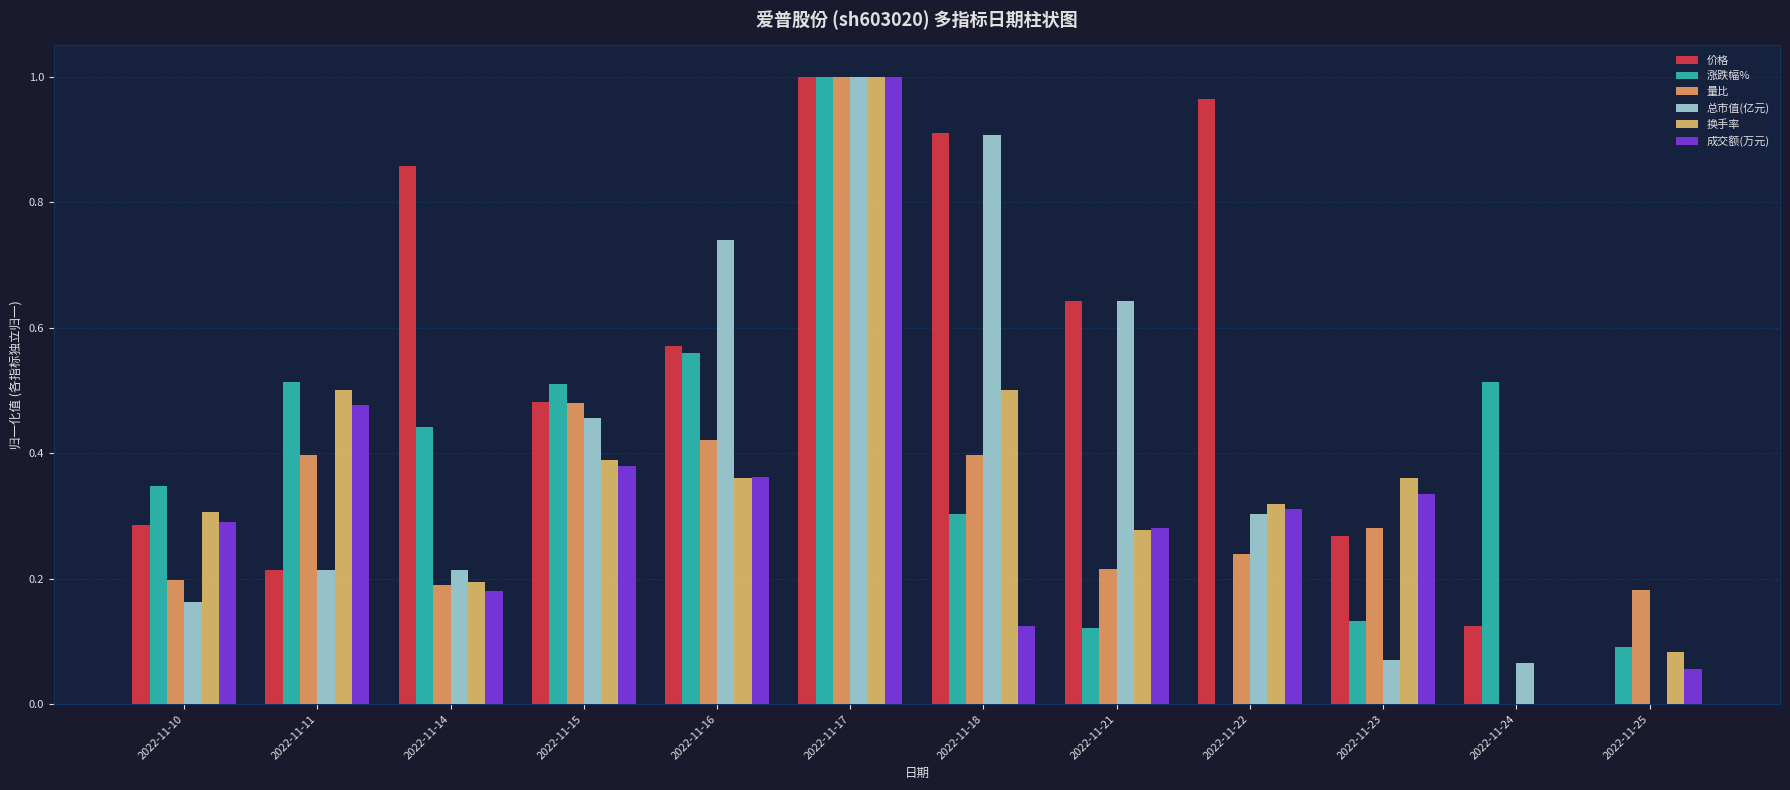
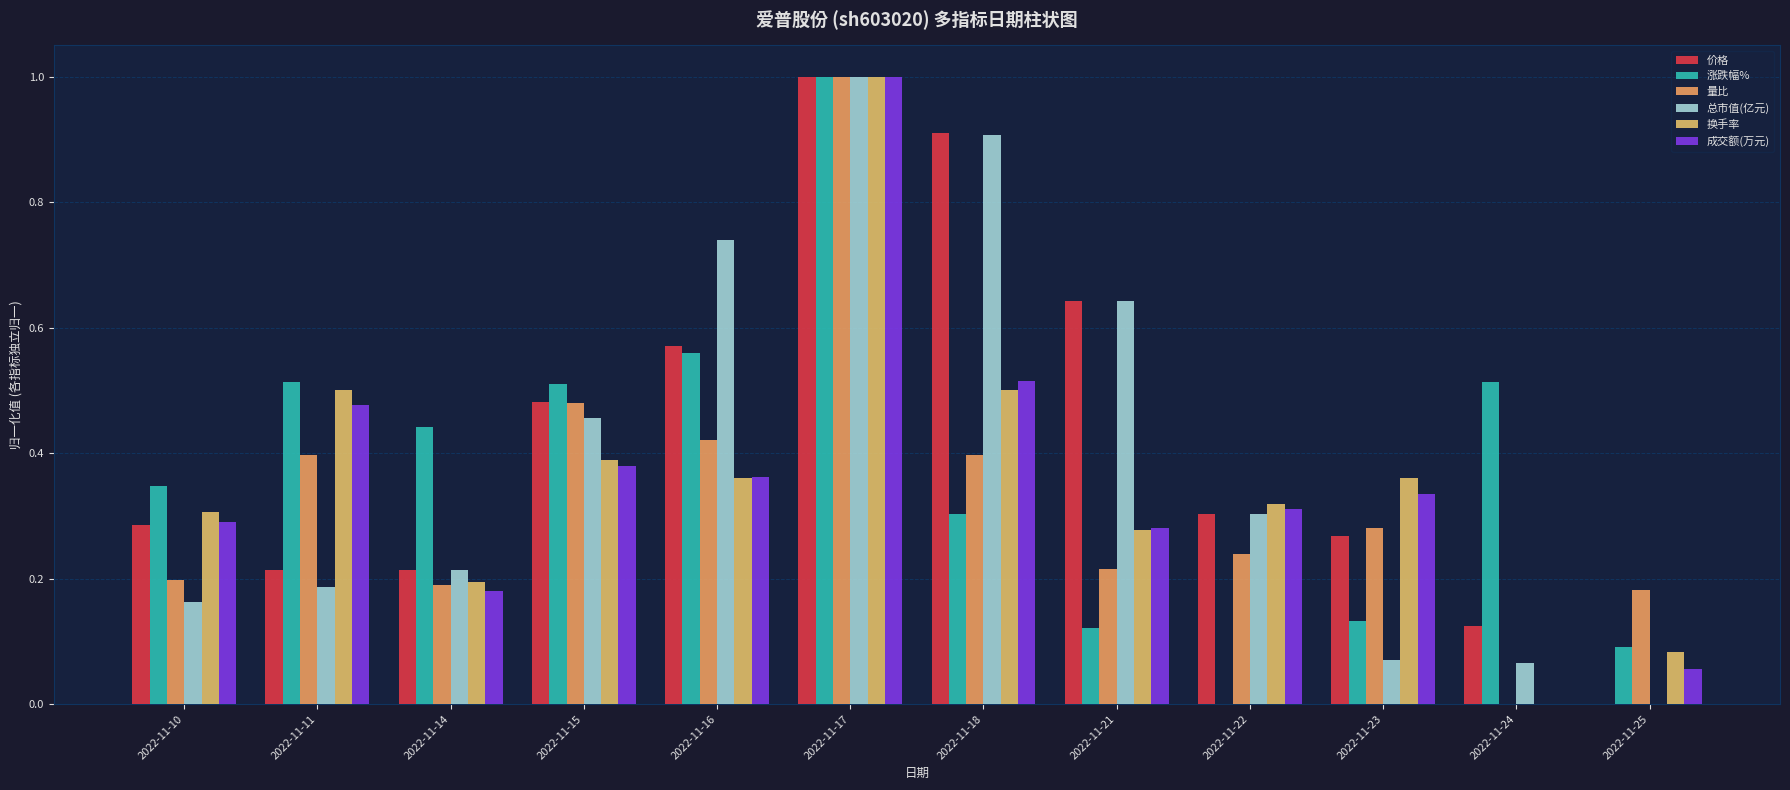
  {
    "价格": {
      "2022-11-10": 0.29,
      "2022-11-11": 0.21,
-     "2022-11-14": 0.86,
+     "2022-11-14": 0.21,
      "2022-11-15": 0.48,
      "2022-11-16": 0.57,
      "2022-11-17": 1.00,
      "2022-11-18": 0.91,
      "2022-11-21": 0.64,
-     "2022-11-22": 0.96,
+     "2022-11-22": 0.30,
      "2022-11-23": 0.27,
      "2022-11-24": 0.13,
      "2022-11-25": 0.00
    },
    "涨跌幅%": {
      "2022-11-10": 0.35,
      "2022-11-11": 0.51,
      "2022-11-14": 0.44,
      "2022-11-15": 0.51,
      "2022-11-16": 0.56,
      "2022-11-17": 1.00,
      "2022-11-18": 0.30,
      "2022-11-21": 0.12,
      "2022-11-22": 0.00,
      "2022-11-23": 0.13,
      "2022-11-24": 0.51,
      "2022-11-25": 0.09
    },
    "总市值(亿元)": {
      "2022-11-10": 0.16,
-     "2022-11-11": 0.21,
+     "2022-11-11": 0.19,
      "2022-11-14": 0.21,
      "2022-11-15": 0.46,
      "2022-11-16": 0.74,
      "2022-11-17": 1.00,
      "2022-11-18": 0.91,
      "2022-11-21": 0.64,
      "2022-11-22": 0.30,
      "2022-11-23": 0.07,
      "2022-11-24": 0.07,
      "2022-11-25": 0.00
    },
    "成交额(万元)": {
      "2022-11-10": 0.29,
      "2022-11-11": 0.48,
      "2022-11-14": 0.18,
      "2022-11-15": 0.38,
      "2022-11-16": 0.36,
      "2022-11-17": 1.00,
-     "2022-11-18": 0.12,
+     "2022-11-18": 0.51,
      "2022-11-21": 0.28,
      "2022-11-22": 0.31,
      "2022-11-23": 0.33,
      "2022-11-24": 0.00,
      "2022-11-25": 0.06
    }
  }
